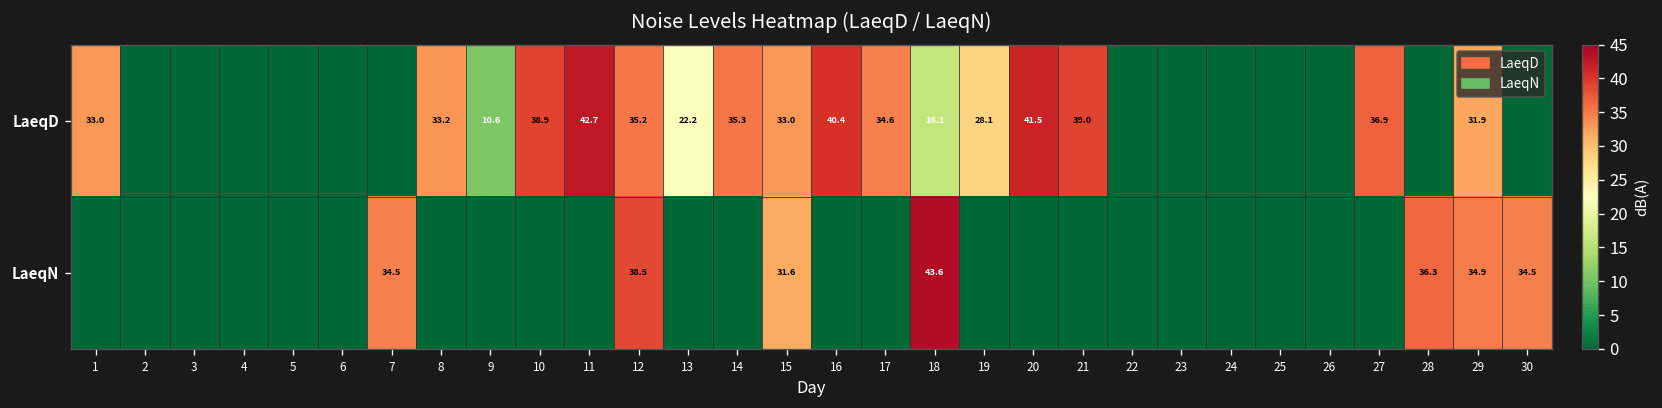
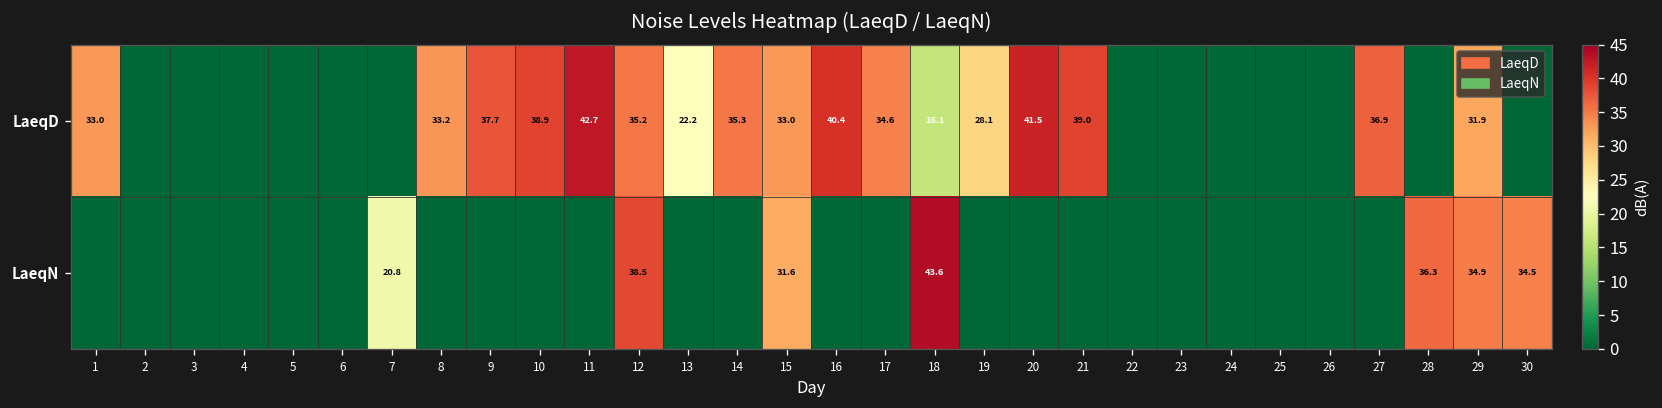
  {
    "LaeqD": {
      "1": 33.0,
      "8": 33.2,
-     "9": 10.6,
+     "9": 37.7,
      "10": 38.9,
      "11": 42.7,
      "12": 35.2,
      "13": 22.2,
      "14": 35.3,
      "15": 33.0,
      "16": 40.4,
      "17": 34.6,
      "18": 16.1,
      "19": 28.1,
      "20": 41.5,
      "21": 39.0,
      "27": 36.9,
      "29": 31.9
    },
    "LaeqN": {
-     "7": 34.5,
+     "7": 20.8,
      "12": 38.5,
      "15": 31.6,
      "18": 43.6,
      "28": 36.3,
      "29": 34.9,
      "30": 34.5
    }
  }
